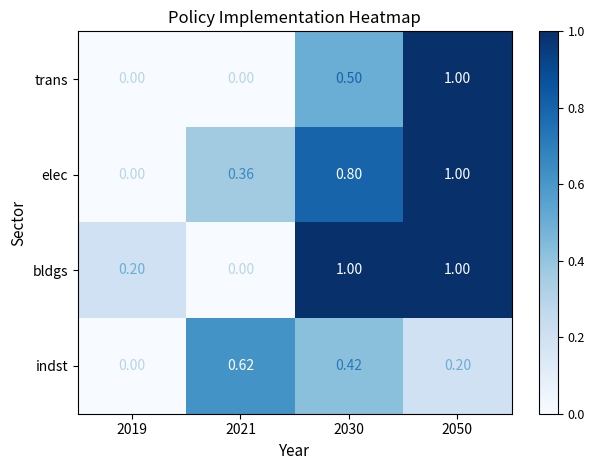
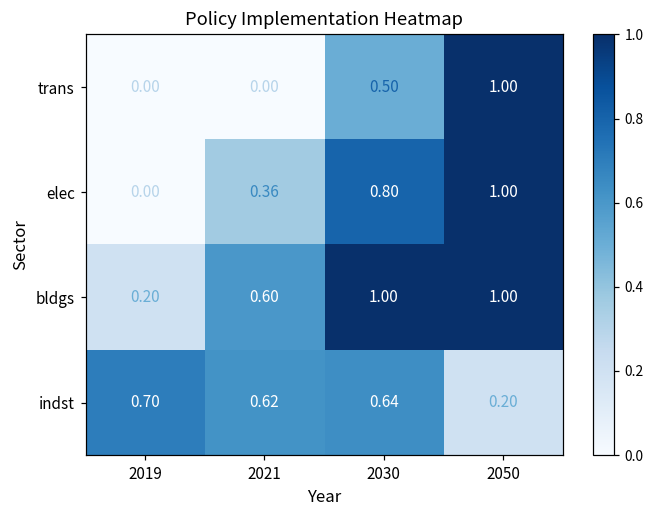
  {
    "trans": {
      "2019": 0.00,
      "2021": 0.00,
      "2030": 0.50,
      "2050": 1.00
    },
    "elec": {
      "2019": 0.00,
      "2021": 0.36,
      "2030": 0.80,
      "2050": 1.00
    },
    "bldgs": {
      "2019": 0.20,
-     "2021": 0.00,
+     "2021": 0.60,
      "2030": 1.00,
      "2050": 1.00
    },
    "indst": {
-     "2019": 0.00,
+     "2019": 0.70,
      "2021": 0.62,
-     "2030": 0.42,
+     "2030": 0.64,
      "2050": 0.20
    }
  }
